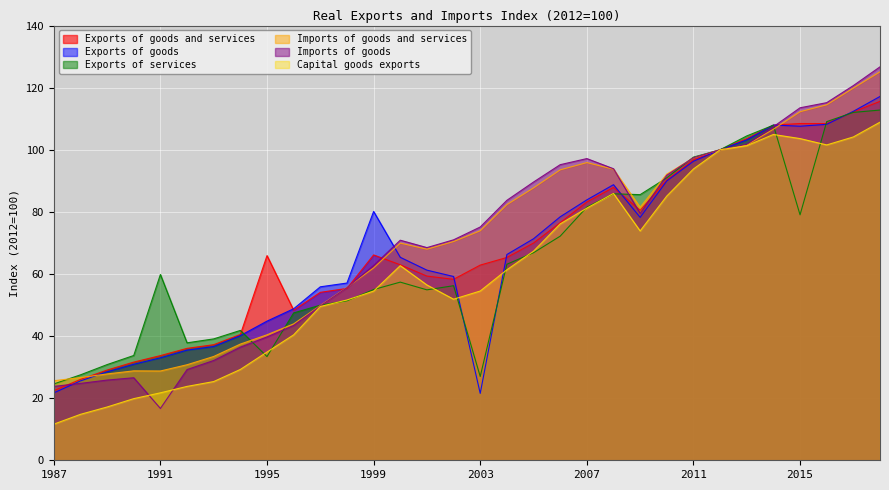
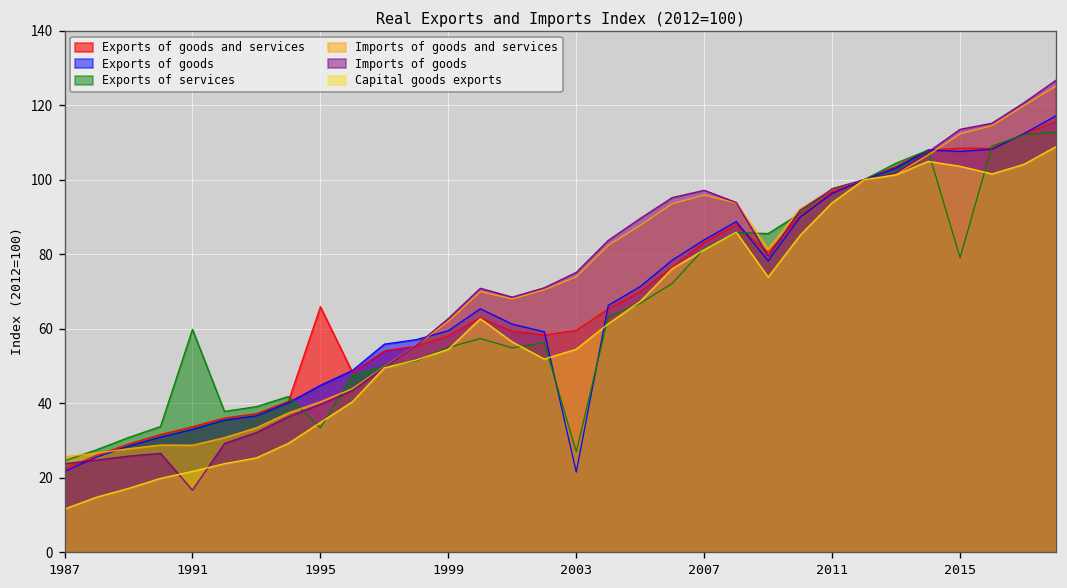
  {
    "Exports of goods and services": {
      "1995": 66,
-     "1999": 66,
-     "2003": 63,
+     "1999": 58,
+     "2003": 60,
      "2015": 108
    },
    "Exports of goods": {
      "1995": 45,
-     "1999": 80,
+     "1999": 59,
      "2003": 22,
      "2015": 108
    },
    "Exports of services": {
      "1991": 60,
      "1995": 33,
      "2003": 27,
      "2015": 79
    },
    "Imports of goods": {
      "1991": 17,
      "2003": 75,
      "2007": 97,
      "2015": 114
    }
  }
